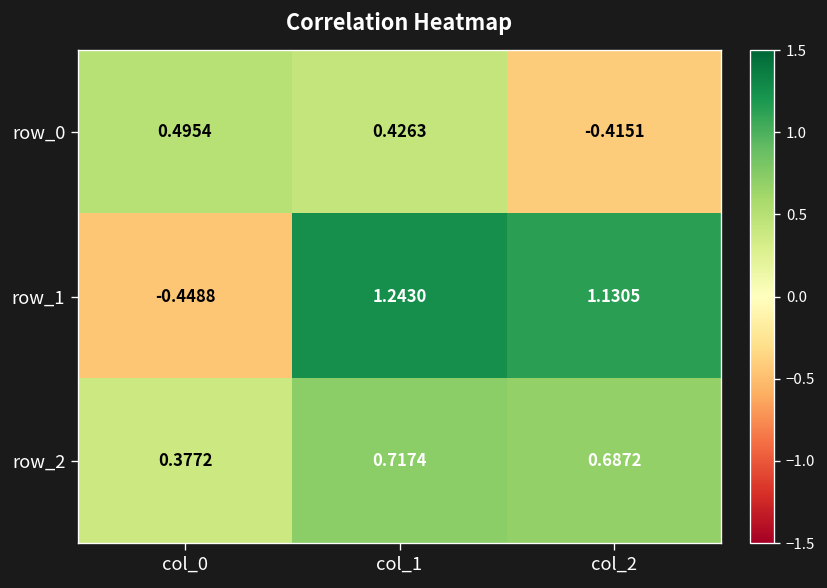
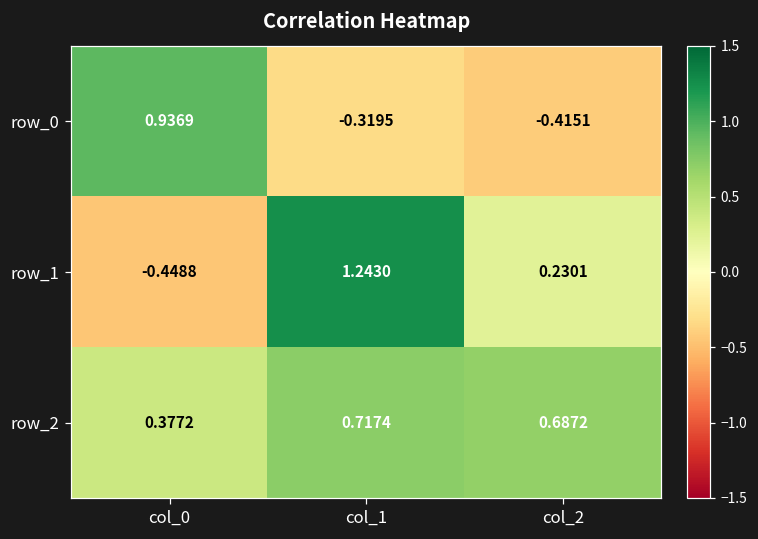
  {
    "row_0": {
-     "col_0": 0.4954,
-     "col_1": 0.4263,
+     "col_0": 0.9369,
+     "col_1": -0.3195,
      "col_2": -0.4151
    },
    "row_1": {
      "col_0": -0.4488,
      "col_1": 1.2430,
-     "col_2": 1.1305
+     "col_2": 0.2301
    },
    "row_2": {
      "col_0": 0.3772,
      "col_1": 0.7174,
      "col_2": 0.6872
    }
  }
